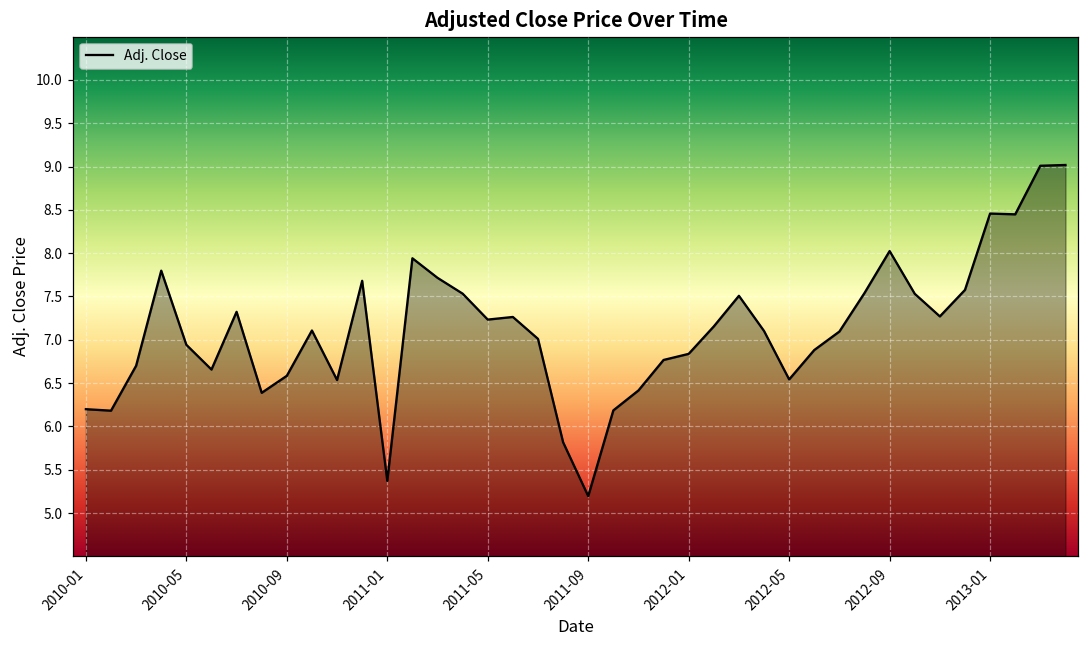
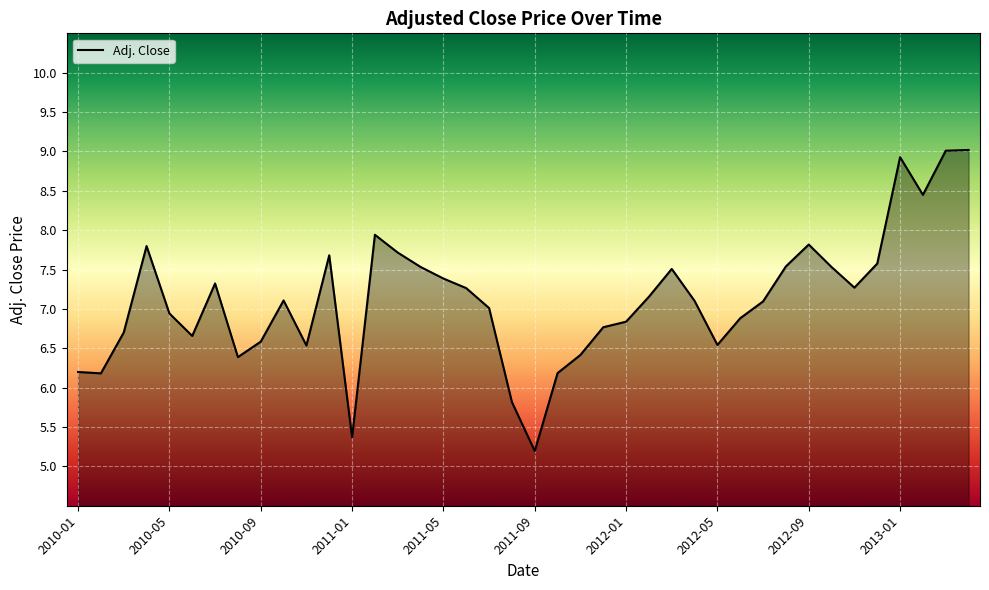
  {
    "2010-01": 6.2,
    "2010-05": 6.9,
    "2010-09": 6.6,
    "2011-01": 5.4,
-   "2011-05": 7.2,
+   "2011-05": 7.4,
    "2011-09": 5.2,
    "2012-01": 6.8,
    "2012-05": 6.5,
-   "2012-09": 8.0,
-   "2013-01": 8.5
+   "2012-09": 7.8,
+   "2013-01": 8.9
  }
